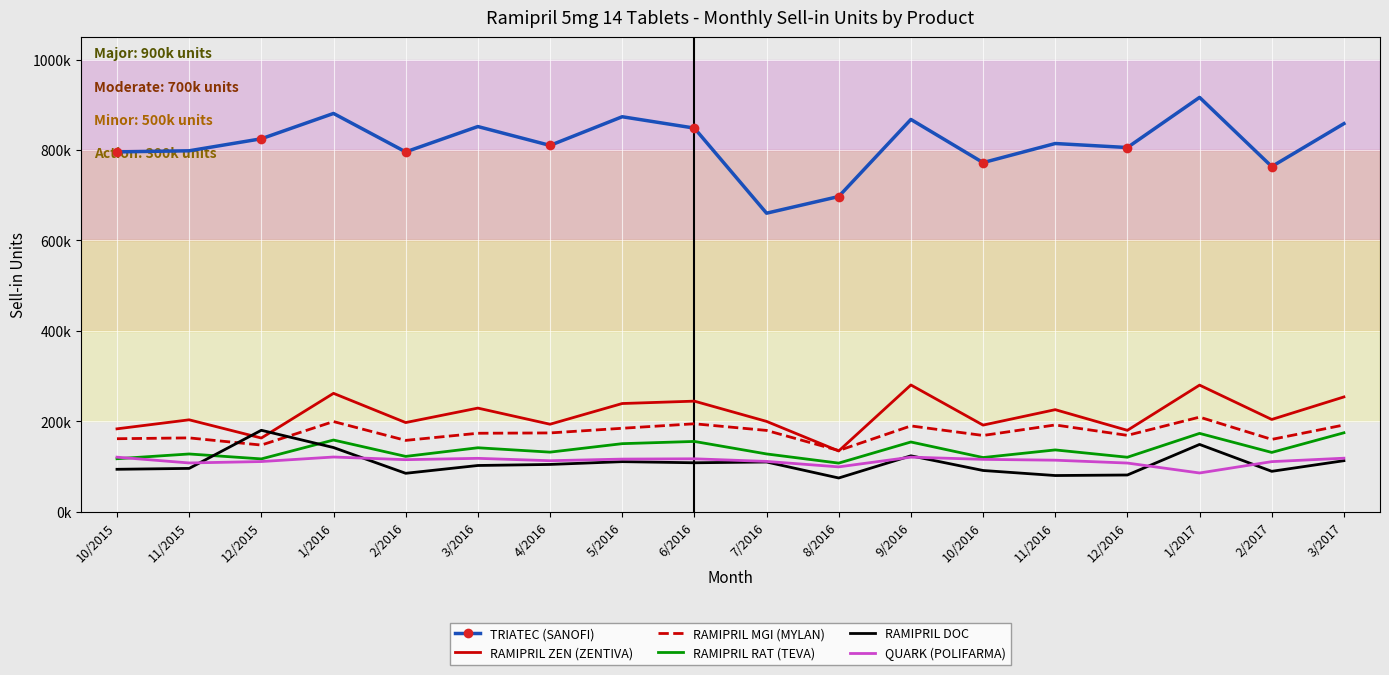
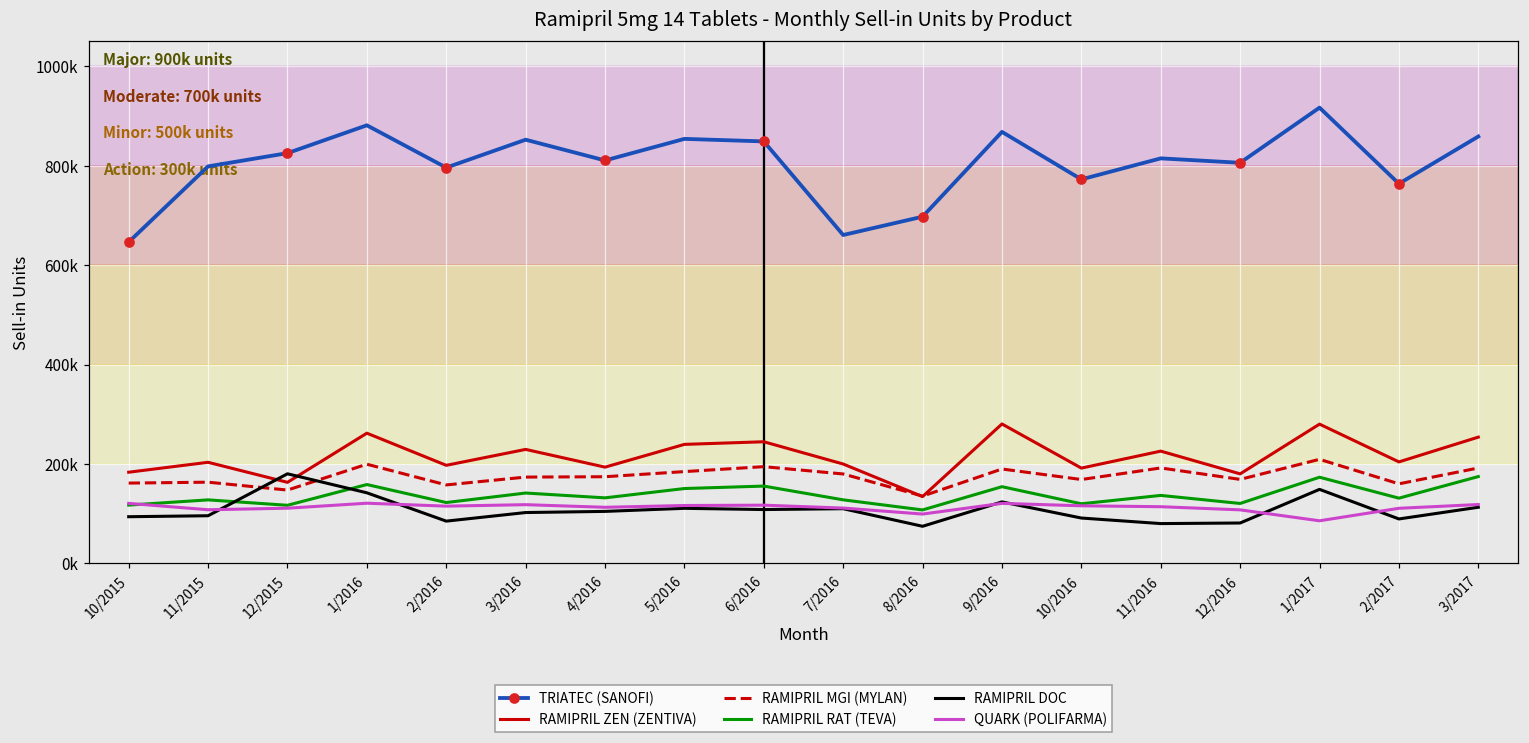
  {
    "TRIATEC (SANOFI)": {
-     "10/2015": 800000,
+     "10/2015": 650000,
      "12/2015": 820000,
      "1/2016": 880000,
      "2/2016": 800000,
      "3/2016": 850000,
      "4/2016": 810000,
-     "5/2016": 870000,
+     "5/2016": 850000,
      "6/2016": 850000,
      "7/2016": 660000,
      "8/2016": 700000,
      "9/2016": 870000,
      "10/2016": 770000,
      "11/2016": 810000,
      "12/2016": 810000,
      "1/2017": 920000,
      "2/2017": 760000,
      "3/2017": 860000
    },
    "RAMIPRIL RAT (TEVA)": {
      "11/2015": 130000,
      "12/2015": 120000,
      "1/2016": 160000,
      "2/2016": 120000,
      "3/2016": 140000,
      "4/2016": 130000,
      "5/2016": 150000,
      "6/2016": 160000,
      "7/2016": 130000,
      "8/2016": 110000,
      "9/2016": 150000,
      "11/2016": 140000,
      "12/2016": 120000,
      "1/2017": 170000,
      "2/2017": 130000,
      "3/2017": 170000
    },
    "RAMIPRIL DOC": {
      "10/2015": 90000,
      "11/2015": 100000,
      "12/2015": 180000,
      "1/2016": 140000,
      "2/2016": 90000,
      "3/2016": 100000,
      "4/2016": 100000,
      "6/2016": 110000,
      "8/2016": 70000,
      "10/2016": 90000,
      "11/2016": 80000,
      "12/2016": 80000,
      "1/2017": 150000,
      "2/2017": 90000
    },
    "QUARK (POLIFARMA)": {
      "11/2015": 110000,
      "12/2015": 110000,
      "1/2016": 120000,
      "2/2016": 120000,
      "3/2016": 120000,
      "4/2016": 110000,
      "6/2016": 120000,
      "8/2016": 100000,
      "11/2016": 110000,
      "12/2016": 110000,
      "1/2017": 90000,
      "2/2017": 110000
    }
  }
